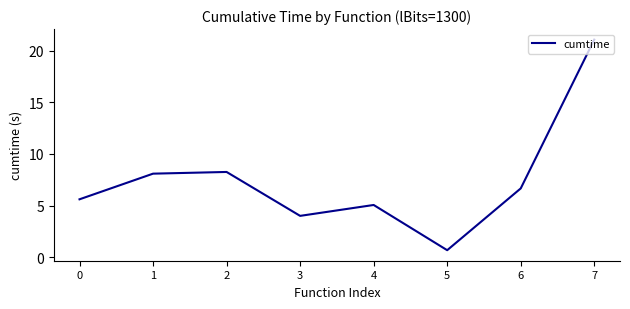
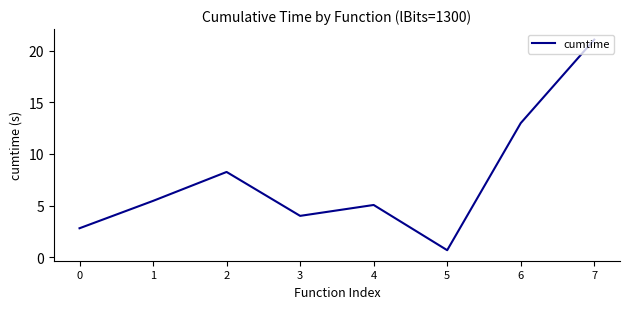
  {
-   "0": 5.6,
-   "1": 8.1,
+   "0": 2.8,
+   "1": 5.5,
    "2": 8.3,
    "3": 4.0,
    "4": 5.1,
    "5": 0.7,
-   "6": 6.7
+   "6": 13.0
  }
